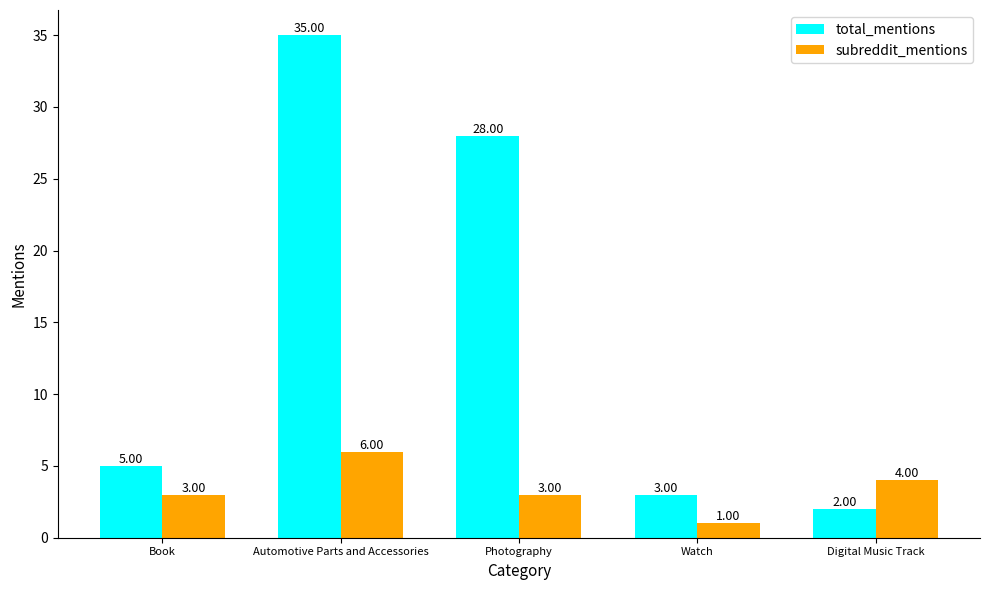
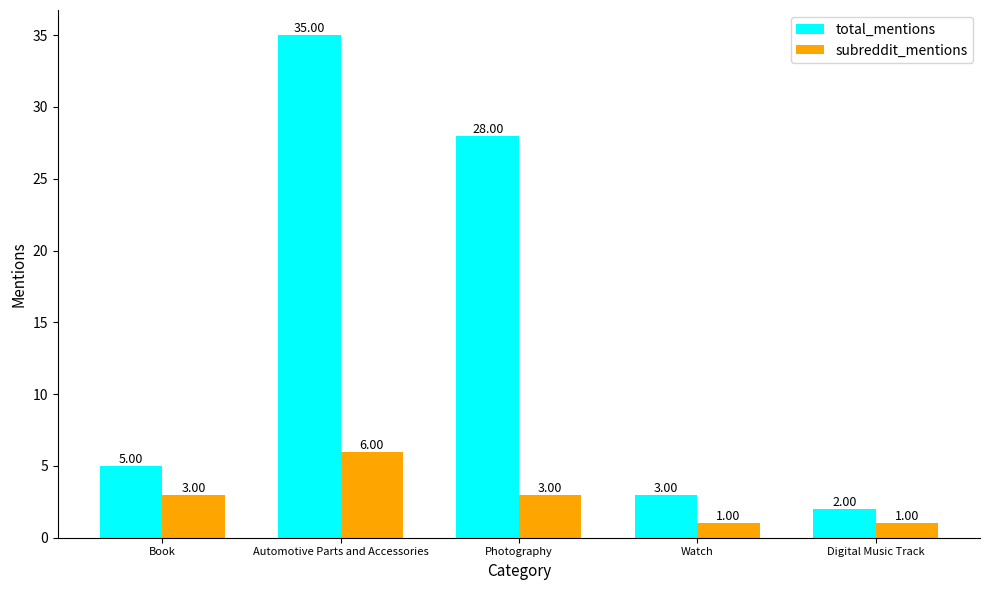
  {
    "total_mentions": {
      "Book": 5.00,
      "Automotive Parts and Accessories": 35.00,
      "Photography": 28.00,
      "Watch": 3.00,
      "Digital Music Track": 2.00
    },
    "subreddit_mentions": {
      "Book": 3.00,
      "Automotive Parts and Accessories": 6.00,
      "Photography": 3.00,
      "Watch": 1.00,
-     "Digital Music Track": 4.00
+     "Digital Music Track": 1.00
    }
  }
